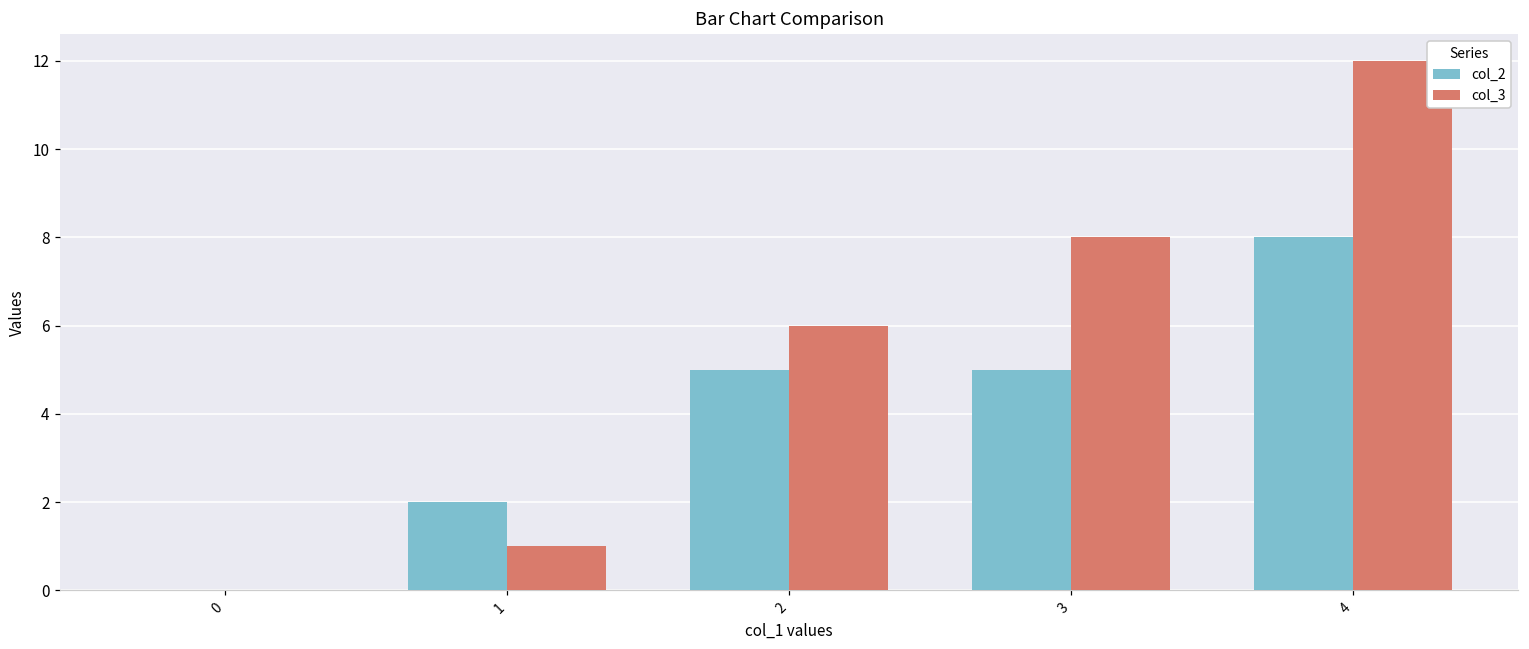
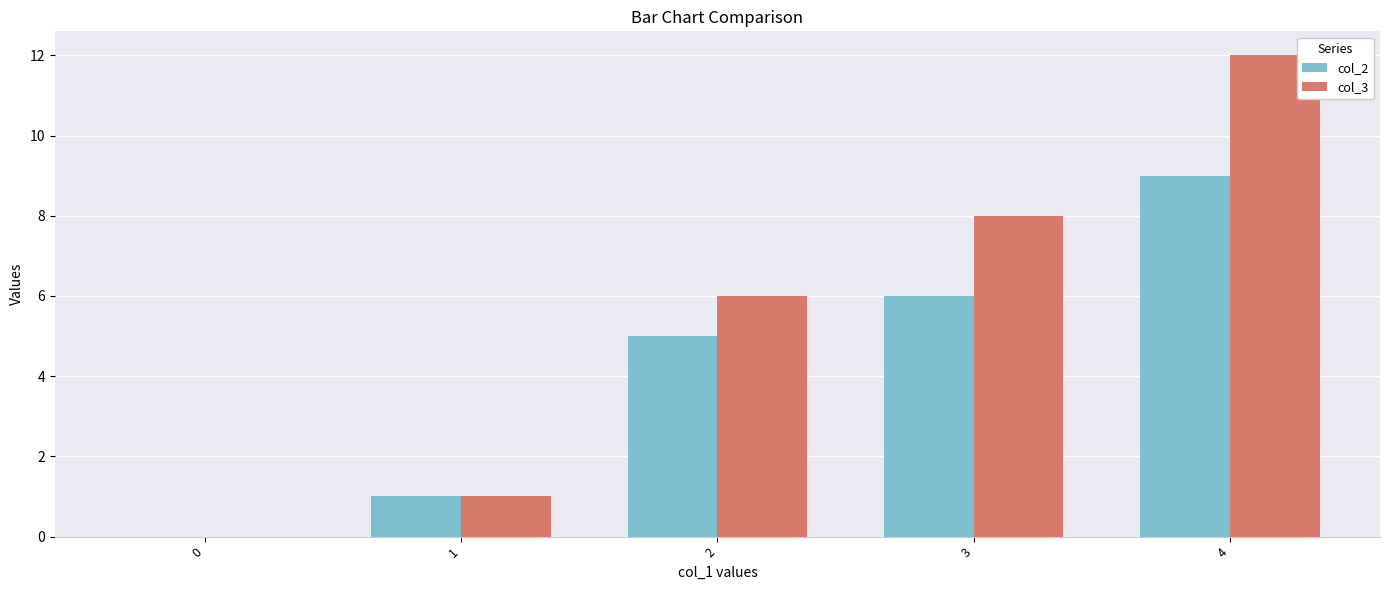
  {
    "col_2": {
      "0": 0,
-     "1": 2,
+     "1": 1,
      "2": 5,
-     "3": 5,
-     "4": 8
+     "3": 6,
+     "4": 9
    },
    "col_3": {
      "0": 0,
      "1": 1,
      "2": 6,
      "3": 8,
      "4": 12
    }
  }
